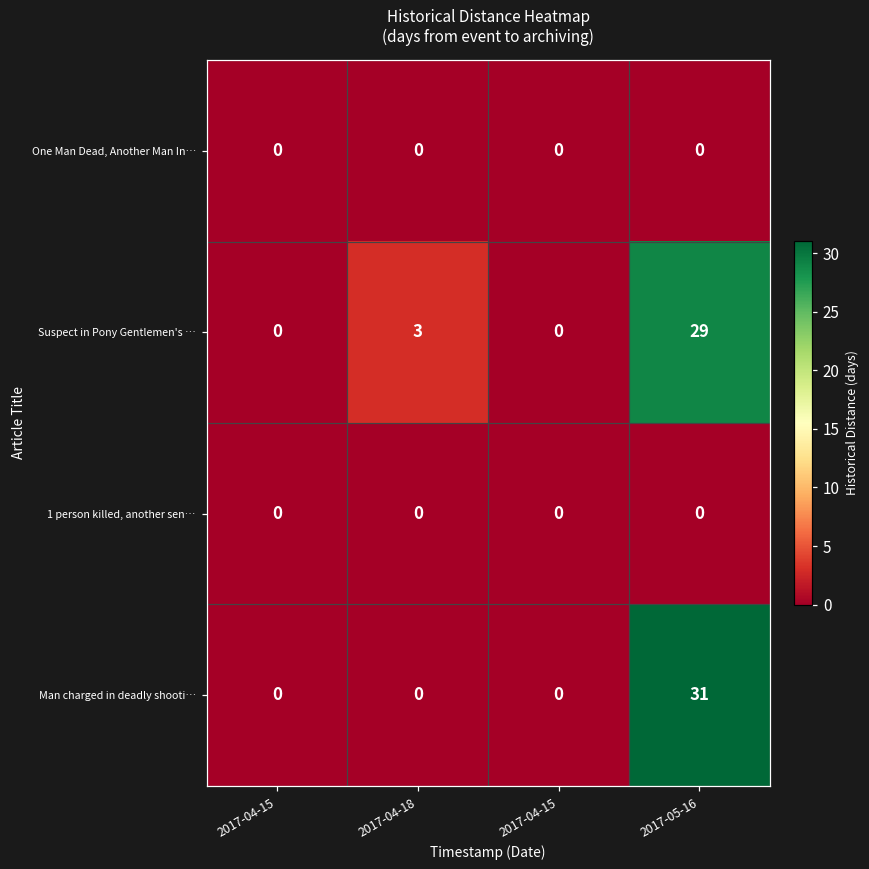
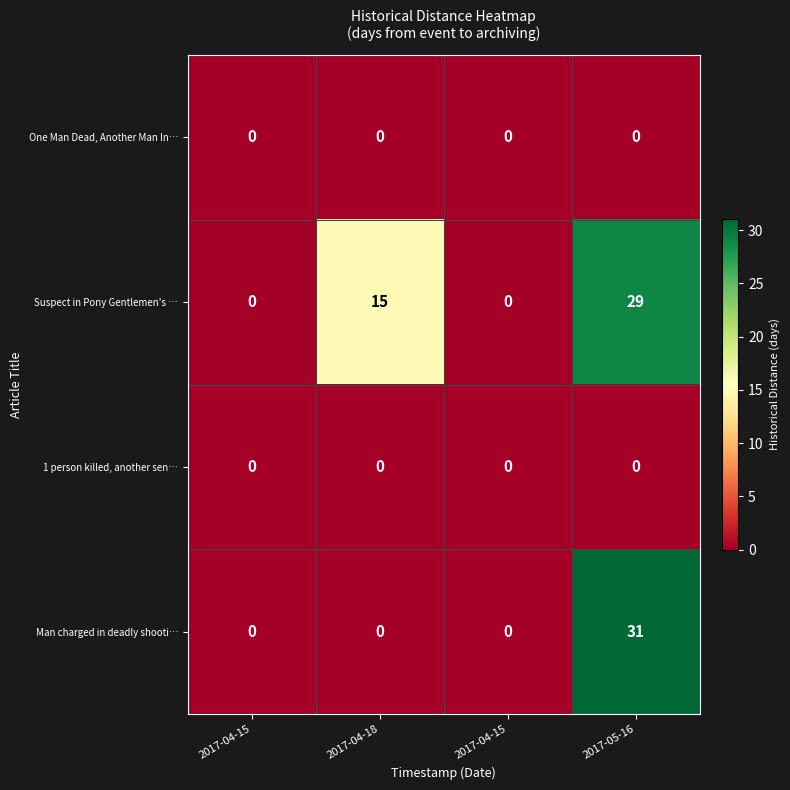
  {
    "One Man Dead, Another Man In…": {
      "2017-04-18": 0,
      "2017-05-16": 0
    },
    "Suspect in Pony Gentlemen's …": {
-     "2017-04-18": 3,
+     "2017-04-18": 15,
      "2017-05-16": 29
    },
    "1 person killed, another sen…": {
      "2017-04-18": 0,
      "2017-05-16": 0
    },
    "Man charged in deadly shooti…": {
      "2017-04-18": 0,
      "2017-05-16": 31
    }
  }
